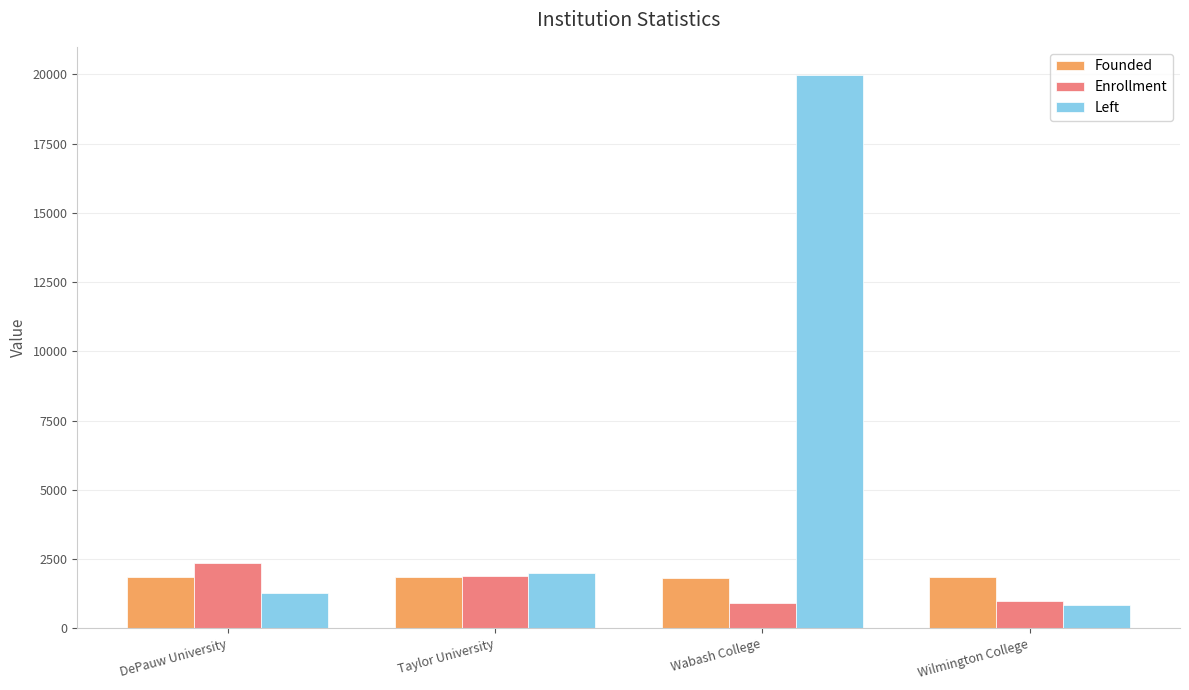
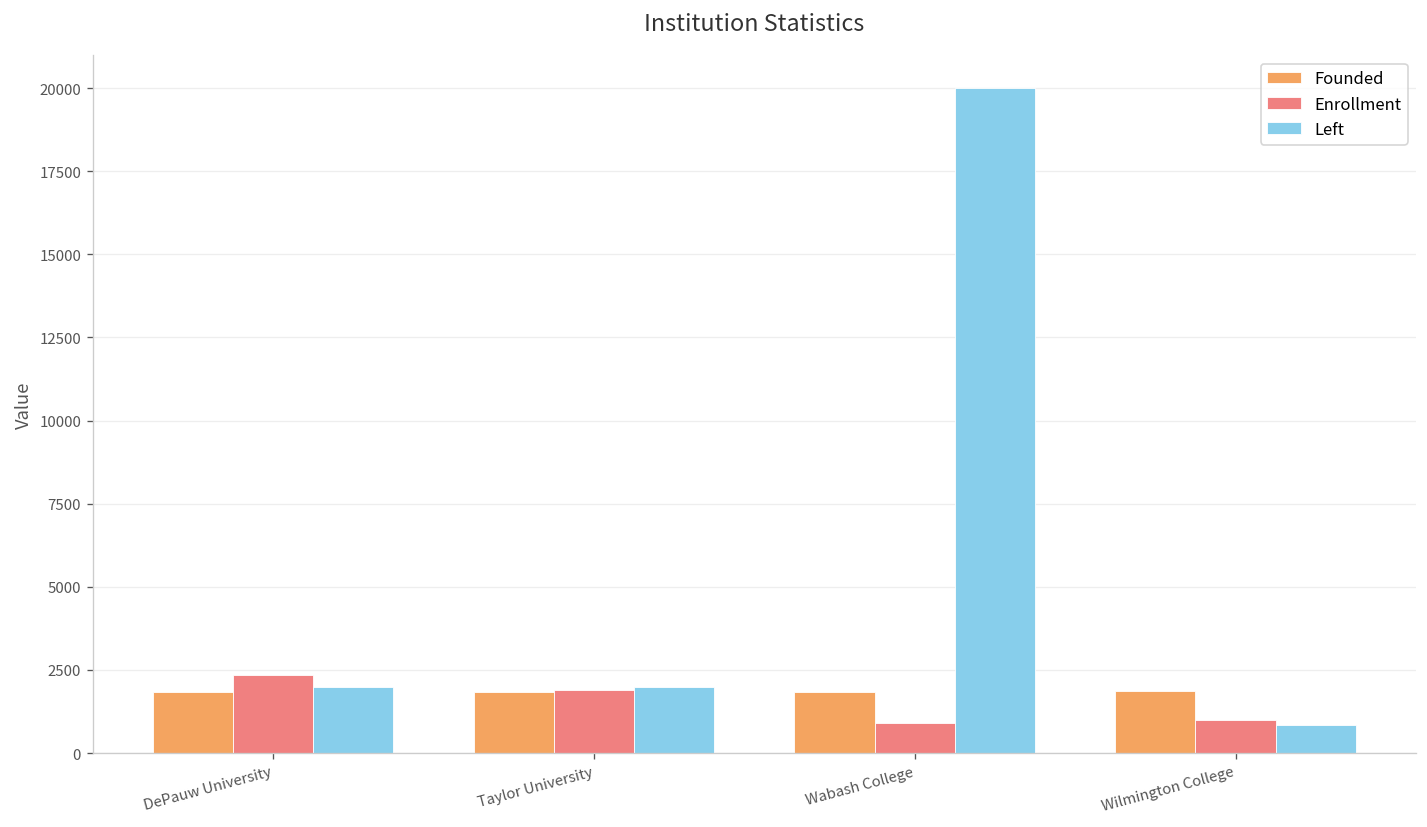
  {
    "Left": {
-     "DePauw University": 1300,
+     "DePauw University": 2000,
      "Taylor University": 2000,
      "Wabash College": 20000,
      "Wilmington College": 800
    }
  }
